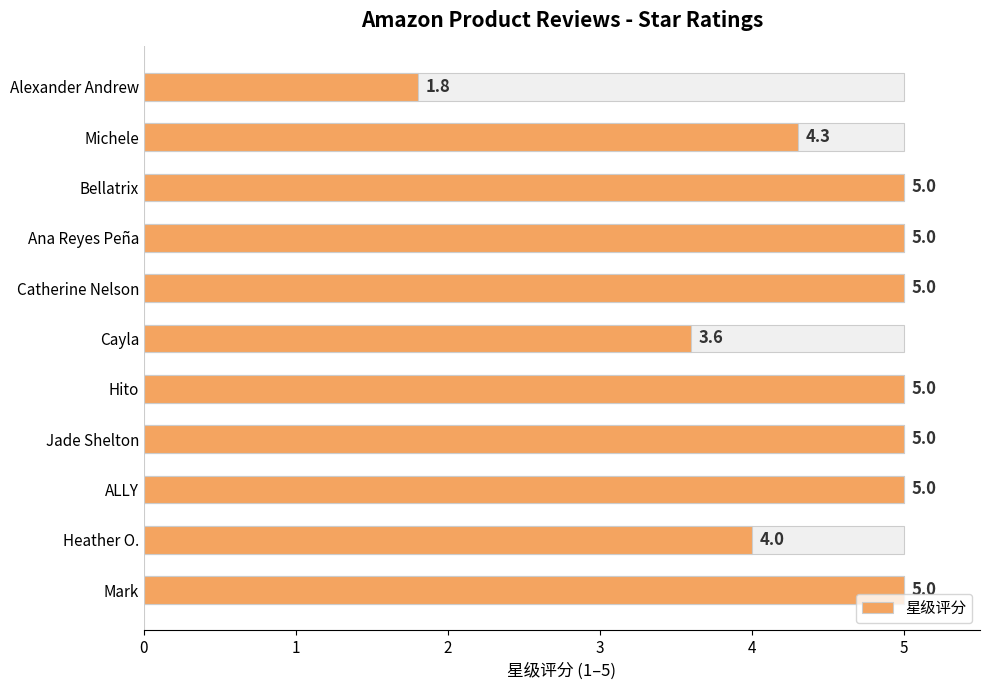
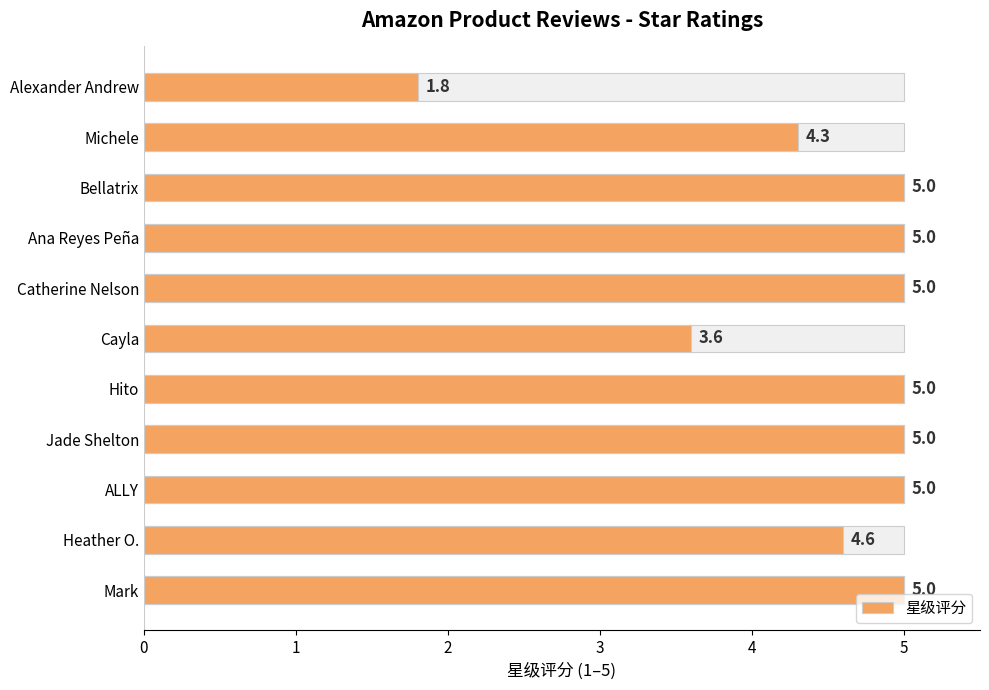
  {
    "星级评分": {
      "Bellatrix": 5.0,
      "Ana Reyes Peña": 5.0,
      "Catherine Nelson": 5.0,
      "Hito": 5.0,
      "Jade Shelton": 5.0,
      "ALLY": 5.0,
-     "Heather O.": 4.0
+     "Heather O.": 4.6
    }
  }
